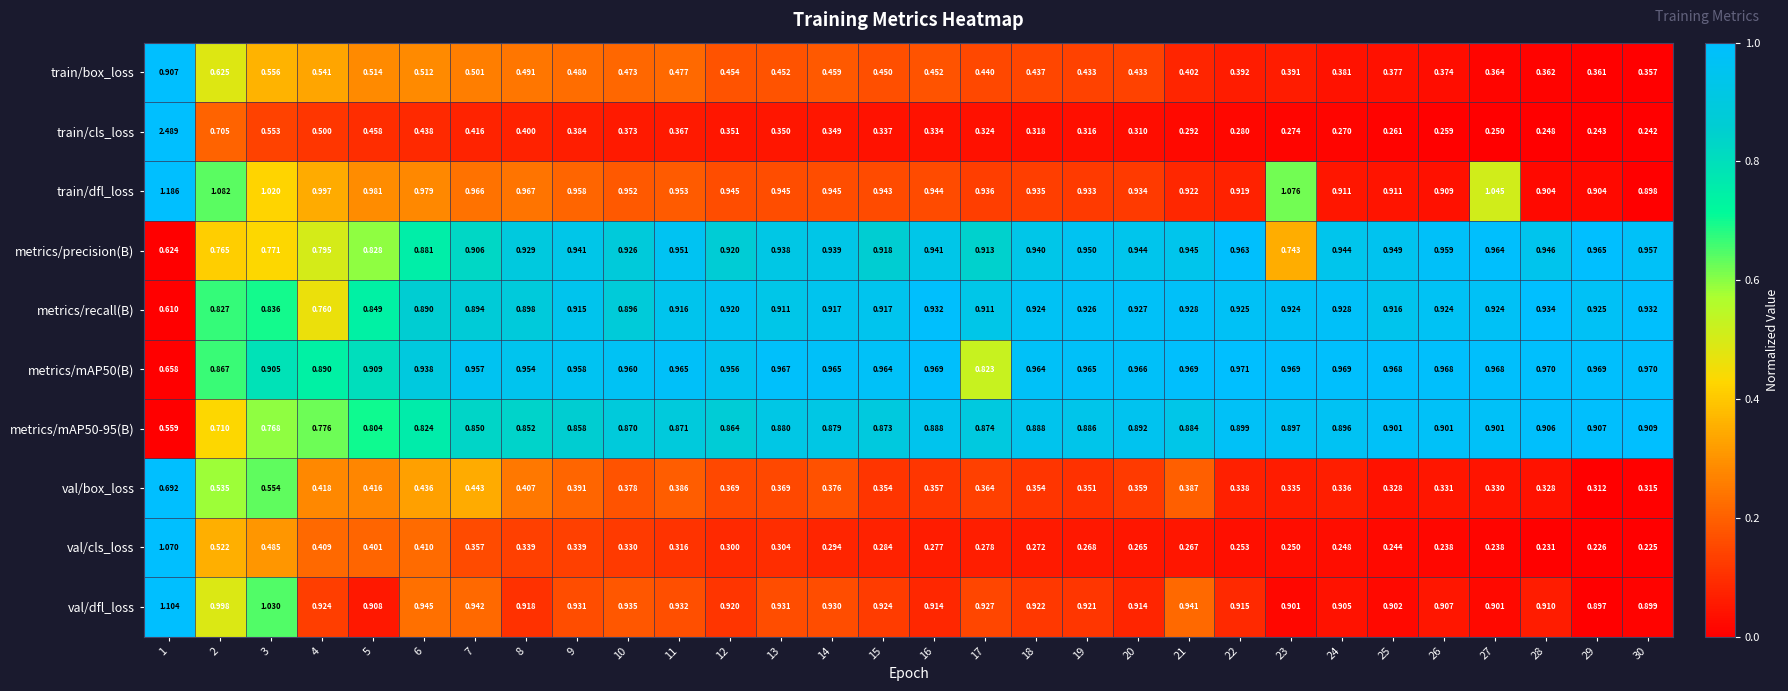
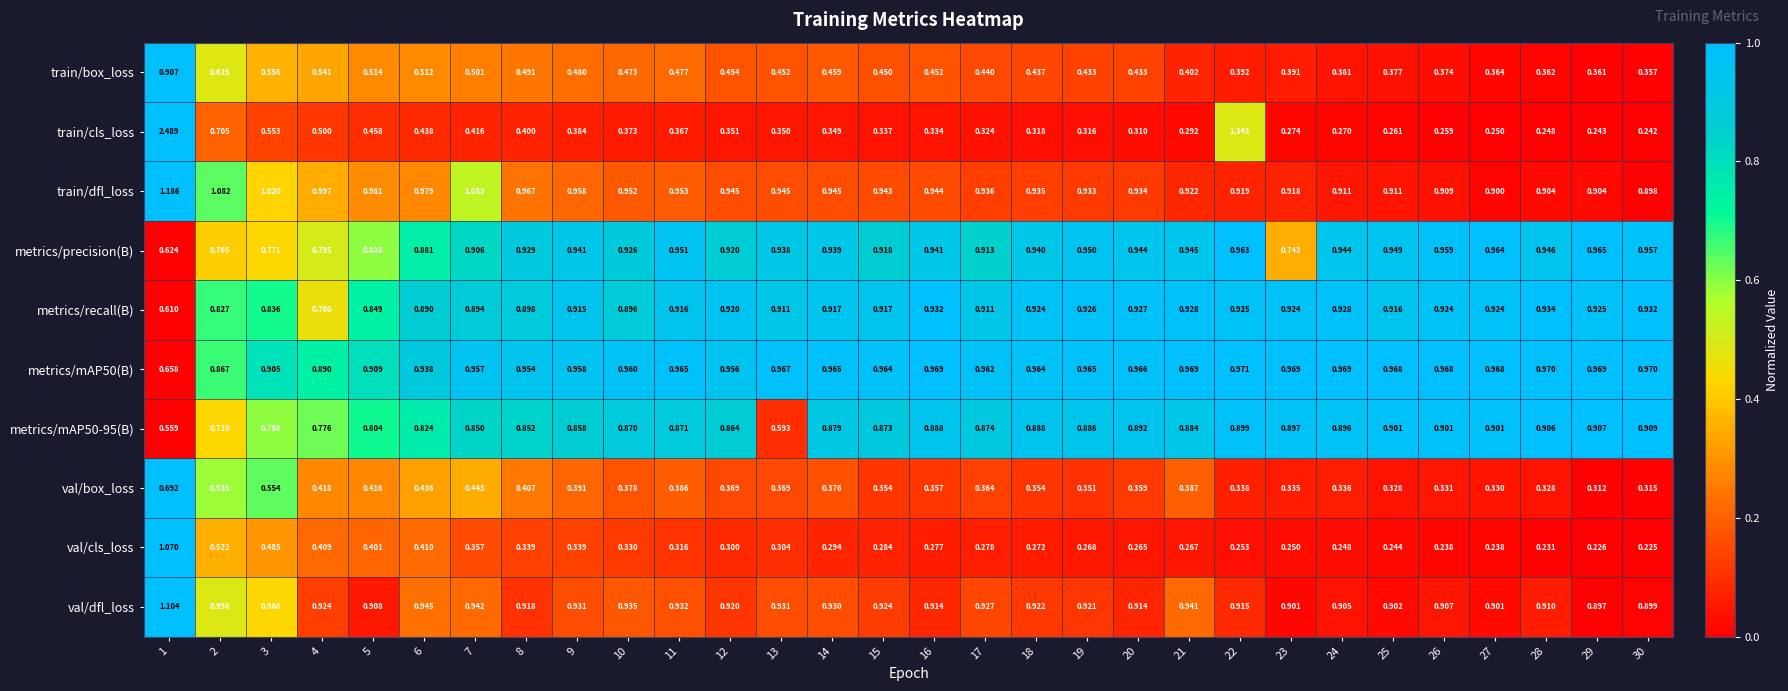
  {
    "train/cls_loss": {
      "1": 2.489,
      "2": 0.705,
      "3": 0.553,
      "4": 0.500,
      "5": 0.458,
      "6": 0.438,
      "7": 0.416,
      "8": 0.400,
      "9": 0.384,
      "10": 0.373,
      "11": 0.367,
      "12": 0.351,
      "13": 0.350,
      "14": 0.349,
      "15": 0.337,
      "16": 0.334,
      "17": 0.324,
      "18": 0.318,
      "19": 0.316,
      "20": 0.310,
      "21": 0.292,
-     "22": 0.280,
+     "22": 1.343,
      "23": 0.274,
      "24": 0.270,
      "25": 0.261,
      "26": 0.259,
      "27": 0.250,
      "28": 0.248,
      "29": 0.243,
      "30": 0.242
    },
    "train/dfl_loss": {
      "1": 1.186,
      "2": 1.082,
      "3": 1.020,
      "4": 0.997,
      "5": 0.981,
      "6": 0.979,
-     "7": 0.966,
+     "7": 1.053,
      "8": 0.967,
      "9": 0.958,
      "10": 0.952,
      "11": 0.953,
      "12": 0.945,
      "13": 0.945,
      "14": 0.945,
      "15": 0.943,
      "16": 0.944,
      "17": 0.936,
      "18": 0.935,
      "19": 0.933,
      "20": 0.934,
      "21": 0.922,
      "22": 0.919,
-     "23": 1.076,
+     "23": 0.918,
      "24": 0.911,
      "25": 0.911,
      "26": 0.909,
-     "27": 1.045,
+     "27": 0.900,
      "28": 0.904,
      "29": 0.904,
      "30": 0.898
    },
    "metrics/mAP50(B)": {
      "1": 0.658,
      "2": 0.867,
      "3": 0.905,
      "4": 0.890,
      "5": 0.909,
      "6": 0.938,
      "7": 0.957,
      "8": 0.954,
      "9": 0.958,
      "10": 0.960,
      "11": 0.965,
      "12": 0.956,
      "13": 0.967,
      "14": 0.965,
      "15": 0.964,
      "16": 0.969,
-     "17": 0.823,
+     "17": 0.962,
      "18": 0.964,
      "19": 0.965,
      "20": 0.966,
      "21": 0.969,
      "22": 0.971,
      "23": 0.969,
      "24": 0.969,
      "25": 0.968,
      "26": 0.968,
      "27": 0.968,
      "28": 0.970,
      "29": 0.969,
      "30": 0.970
    },
    "metrics/mAP50-95(B)": {
      "1": 0.559,
      "2": 0.710,
      "3": 0.768,
      "4": 0.776,
      "5": 0.804,
      "6": 0.824,
      "7": 0.850,
      "8": 0.852,
      "9": 0.858,
      "10": 0.870,
      "11": 0.871,
      "12": 0.864,
-     "13": 0.880,
+     "13": 0.593,
      "14": 0.879,
      "15": 0.873,
      "16": 0.888,
      "17": 0.874,
      "18": 0.888,
      "19": 0.886,
      "20": 0.892,
      "21": 0.884,
      "22": 0.899,
      "23": 0.897,
      "24": 0.896,
      "25": 0.901,
      "26": 0.901,
      "27": 0.901,
      "28": 0.906,
      "29": 0.907,
      "30": 0.909
    },
    "val/dfl_loss": {
      "1": 1.104,
      "2": 0.998,
-     "3": 1.030,
+     "3": 0.986,
      "4": 0.924,
      "5": 0.908,
      "6": 0.945,
      "7": 0.942,
      "8": 0.918,
      "9": 0.931,
      "10": 0.935,
      "11": 0.932,
      "12": 0.920,
      "13": 0.931,
      "14": 0.930,
      "15": 0.924,
      "16": 0.914,
      "17": 0.927,
      "18": 0.922,
      "19": 0.921,
      "20": 0.914,
      "21": 0.941,
      "22": 0.915,
      "23": 0.901,
      "24": 0.905,
      "25": 0.902,
      "26": 0.907,
      "27": 0.901,
      "28": 0.910,
      "29": 0.897,
      "30": 0.899
    }
  }
